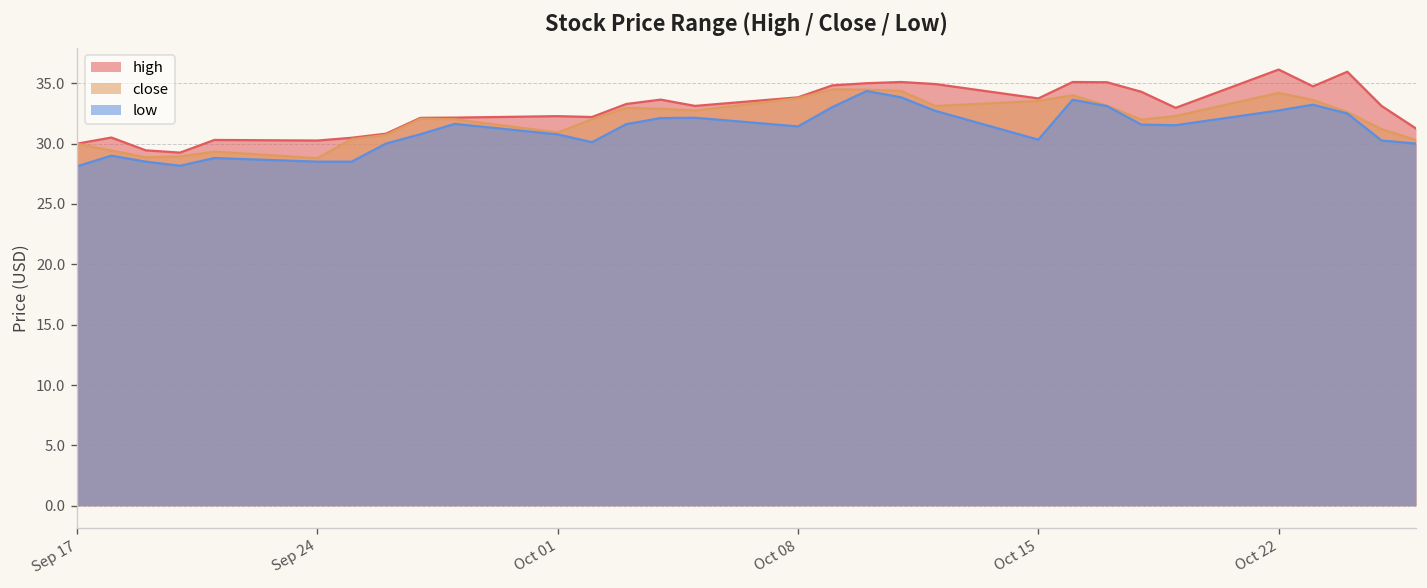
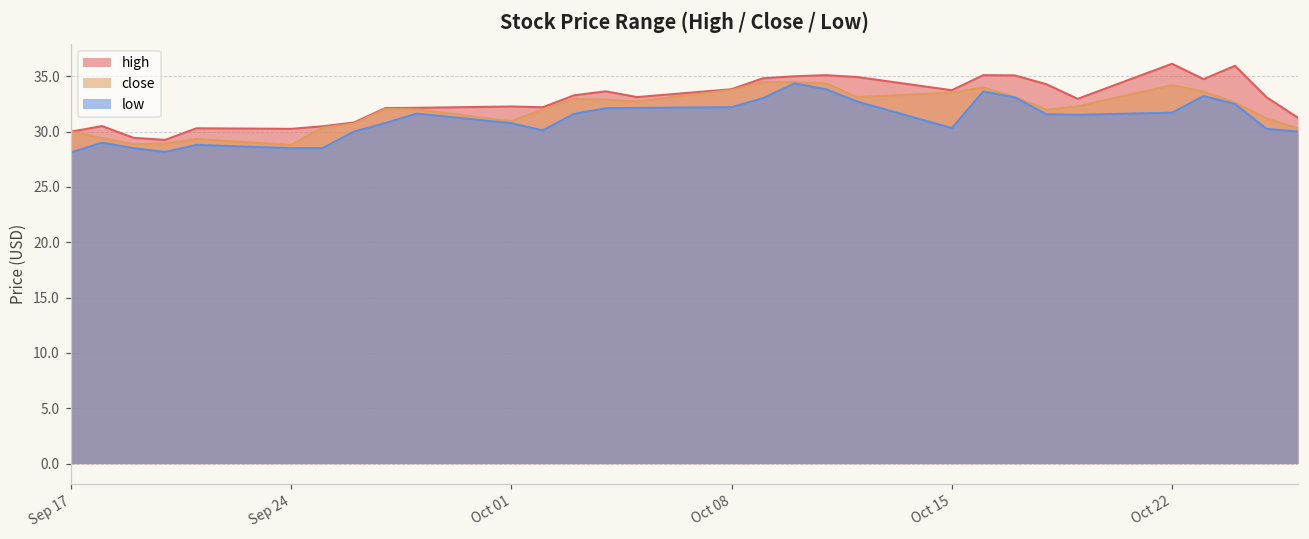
  {
    "low": {
      "Sep 17": 28.1,
      "Sep 24": 28.5,
-     "Oct 08": 31.4,
+     "Oct 08": 32.2,
      "Oct 15": 30.3,
-     "Oct 22": 32.7
+     "Oct 22": 31.7
    }
  }
